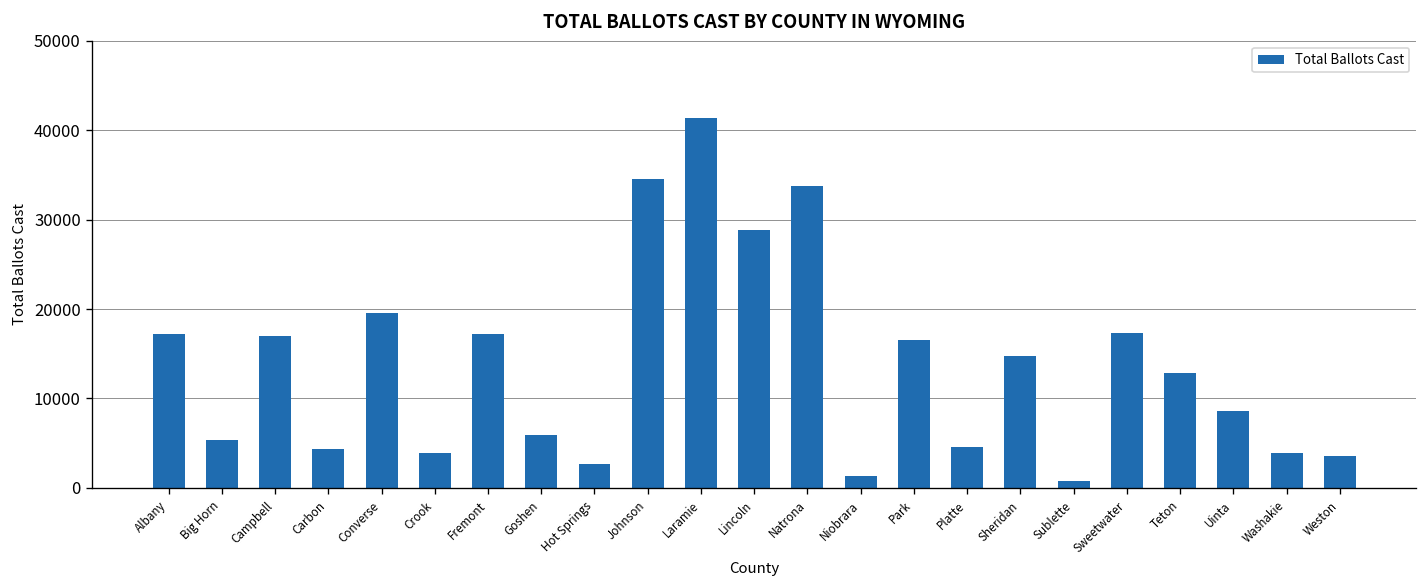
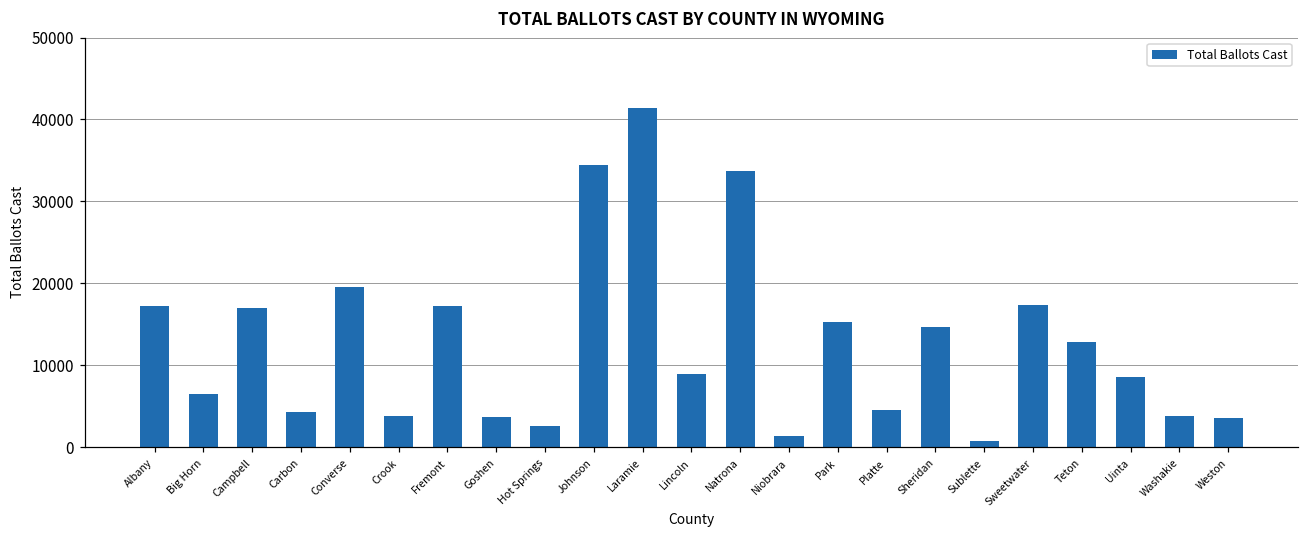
  {
    "Albany": 17000,
-   "Big Horn": 5000,
+   "Big Horn": 7000,
    "Campbell": 17000,
    "Carbon": 4000,
    "Converse": 20000,
    "Crook": 4000,
    "Fremont": 17000,
-   "Goshen": 6000,
+   "Goshen": 4000,
    "Hot Springs": 3000,
    "Johnson": 35000,
    "Laramie": 41000,
-   "Lincoln": 29000,
+   "Lincoln": 9000,
    "Natrona": 34000,
    "Niobrara": 1000,
-   "Park": 17000,
+   "Park": 15000,
    "Platte": 5000,
    "Sheridan": 15000,
    "Sublette": 1000,
    "Sweetwater": 17000,
    "Teton": 13000,
    "Uinta": 9000,
    "Washakie": 4000,
    "Weston": 4000
  }
